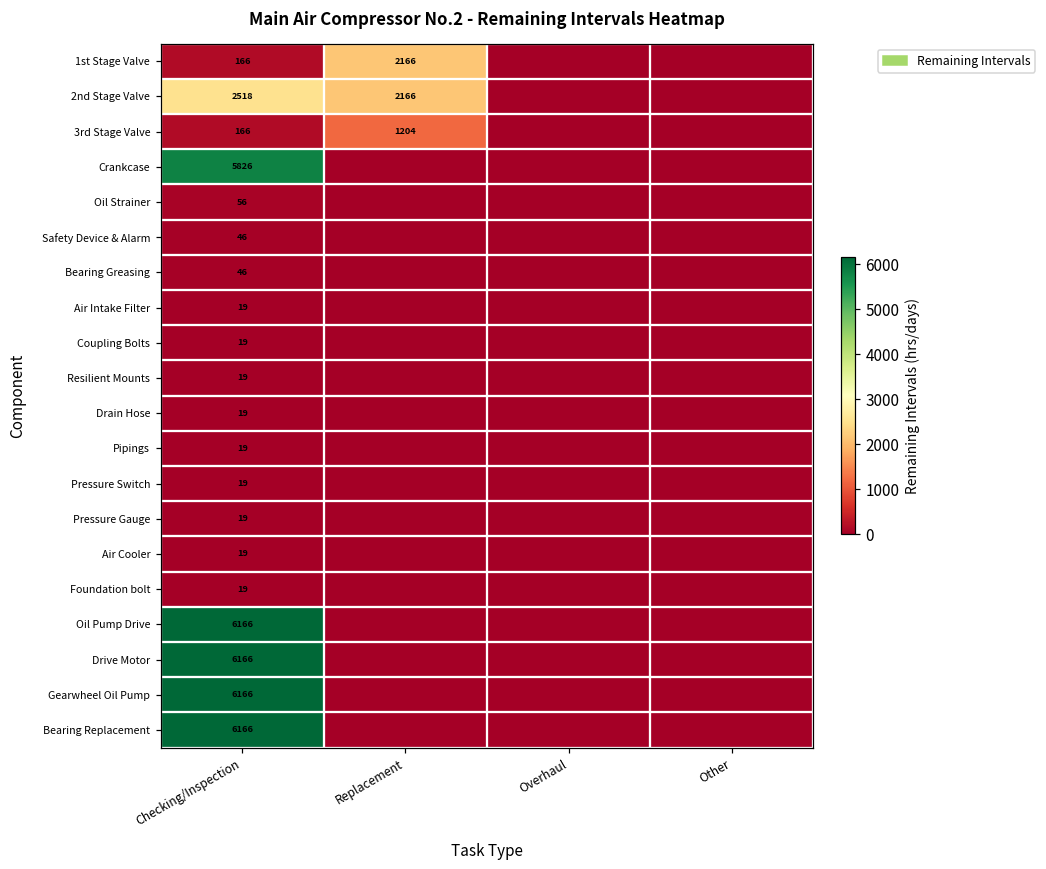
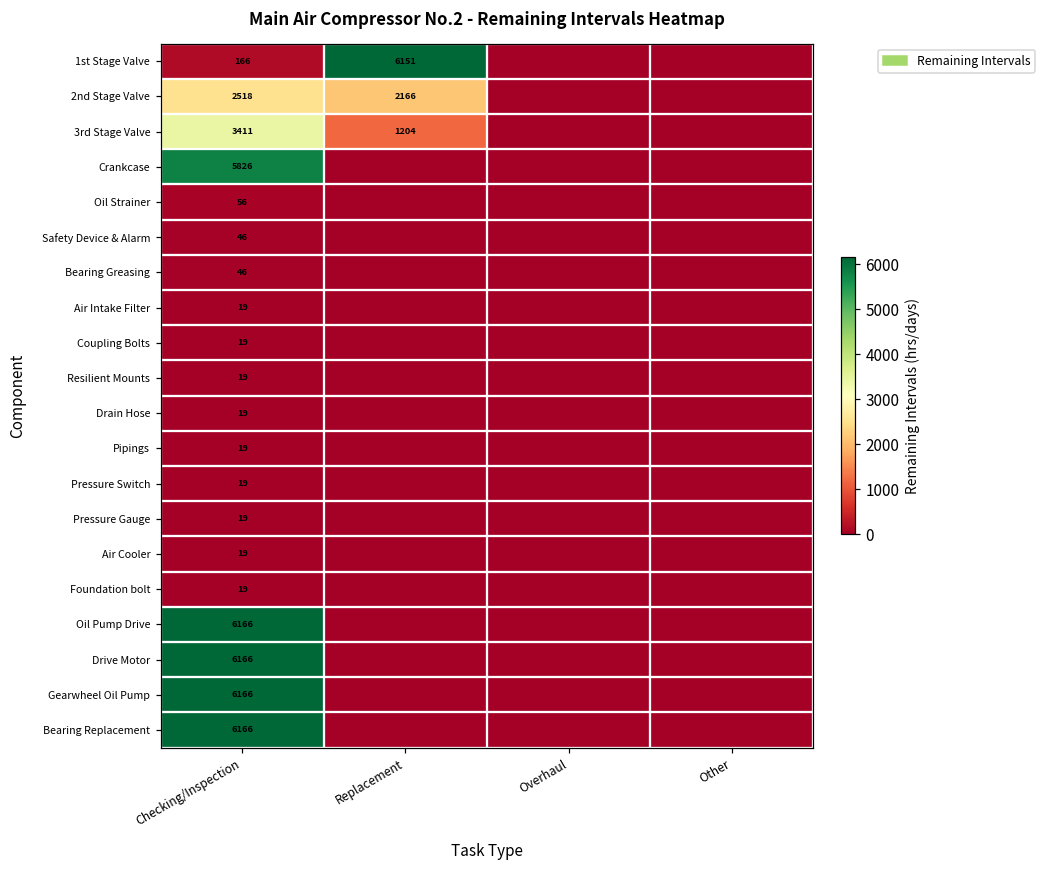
  {
    "1st Stage Valve": {
      "Checking/Inspection": 166,
-     "Replacement": 2166
+     "Replacement": 6151
    },
    "2nd Stage Valve": {
      "Checking/Inspection": 2518,
      "Replacement": 2166
    },
    "3rd Stage Valve": {
-     "Checking/Inspection": 166,
+     "Checking/Inspection": 3411,
      "Replacement": 1204
    },
    "Crankcase": {
      "Checking/Inspection": 5826
    },
    "Oil Strainer": {
      "Checking/Inspection": 56
    },
    "Safety Device & Alarm": {
      "Checking/Inspection": 46
    },
    "Bearing Greasing": {
      "Checking/Inspection": 46
    },
    "Air Intake Filter": {
      "Checking/Inspection": 19
    },
    "Coupling Bolts": {
      "Checking/Inspection": 19
    },
    "Resilient Mounts": {
      "Checking/Inspection": 19
    },
    "Drain Hose": {
      "Checking/Inspection": 19
    },
    "Pipings": {
      "Checking/Inspection": 19
    },
    "Pressure Switch": {
      "Checking/Inspection": 19
    },
    "Pressure Gauge": {
      "Checking/Inspection": 19
    },
    "Air Cooler": {
      "Checking/Inspection": 19
    },
    "Foundation bolt": {
      "Checking/Inspection": 19
    },
    "Oil Pump Drive": {
      "Checking/Inspection": 6166
    },
    "Drive Motor": {
      "Checking/Inspection": 6166
    },
    "Gearwheel Oil Pump": {
      "Checking/Inspection": 6166
    },
    "Bearing Replacement": {
      "Checking/Inspection": 6166
    }
  }
